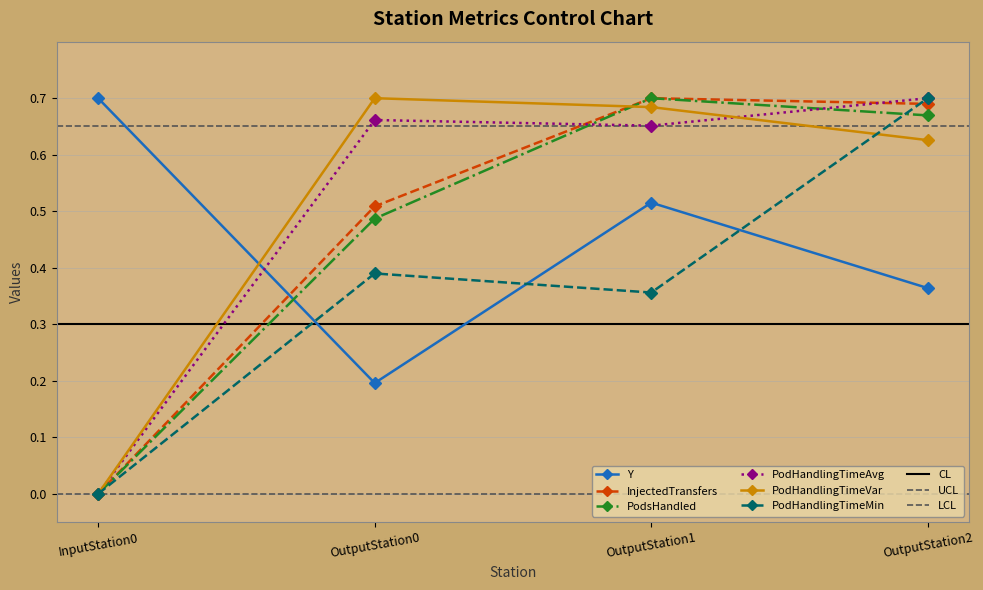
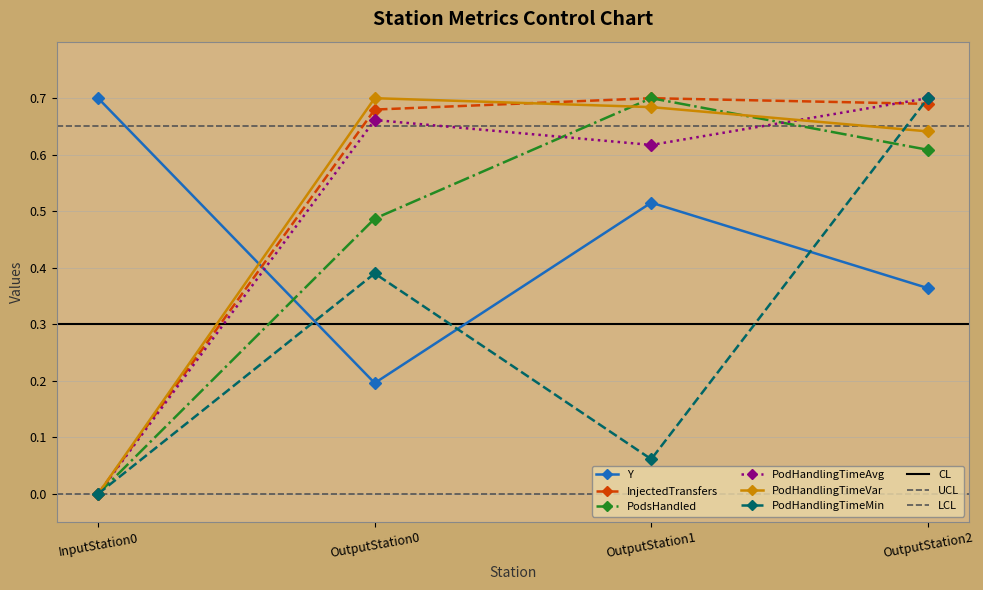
  {
    "Y": {
      "InputStation0": 0.70,
      "OutputStation0": 0.20,
      "OutputStation1": 0.52,
      "OutputStation2": 0.36
    },
    "InjectedTransfers": {
-     "OutputStation0": 0.51,
+     "OutputStation0": 0.68,
      "OutputStation2": 0.69
    },
    "PodsHandled": {
      "OutputStation0": 0.49,
-     "OutputStation2": 0.67
+     "OutputStation2": 0.61
    },
    "PodHandlingTimeAvg": {
      "OutputStation0": 0.66,
-     "OutputStation1": 0.65
+     "OutputStation1": 0.62
    },
    "PodHandlingTimeVar": {
      "OutputStation0": 0.70,
      "OutputStation1": 0.68,
-     "OutputStation2": 0.63
+     "OutputStation2": 0.64
    },
    "PodHandlingTimeMin": {
      "OutputStation0": 0.39,
-     "OutputStation1": 0.36
+     "OutputStation1": 0.06
    }
  }
